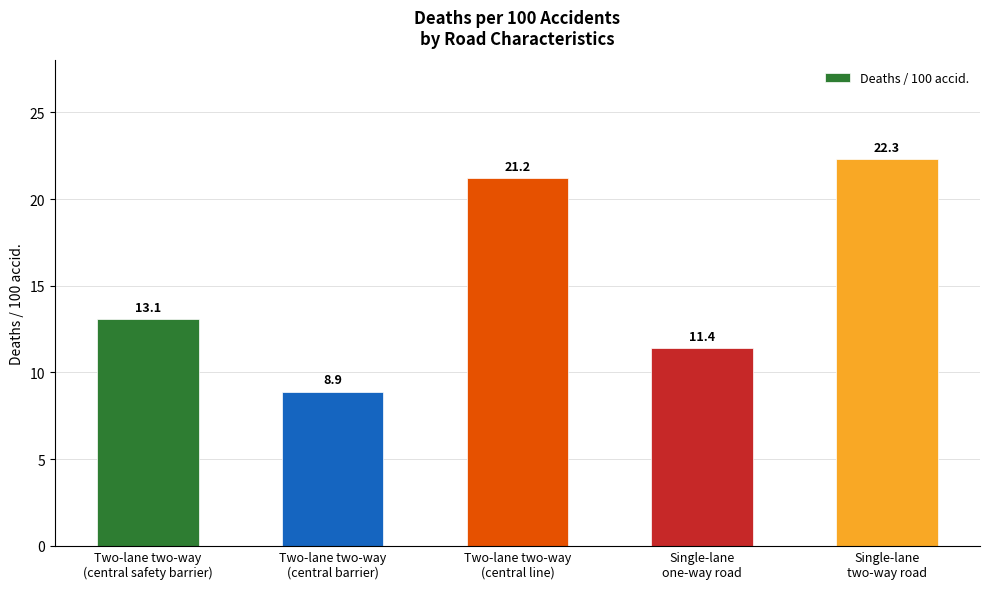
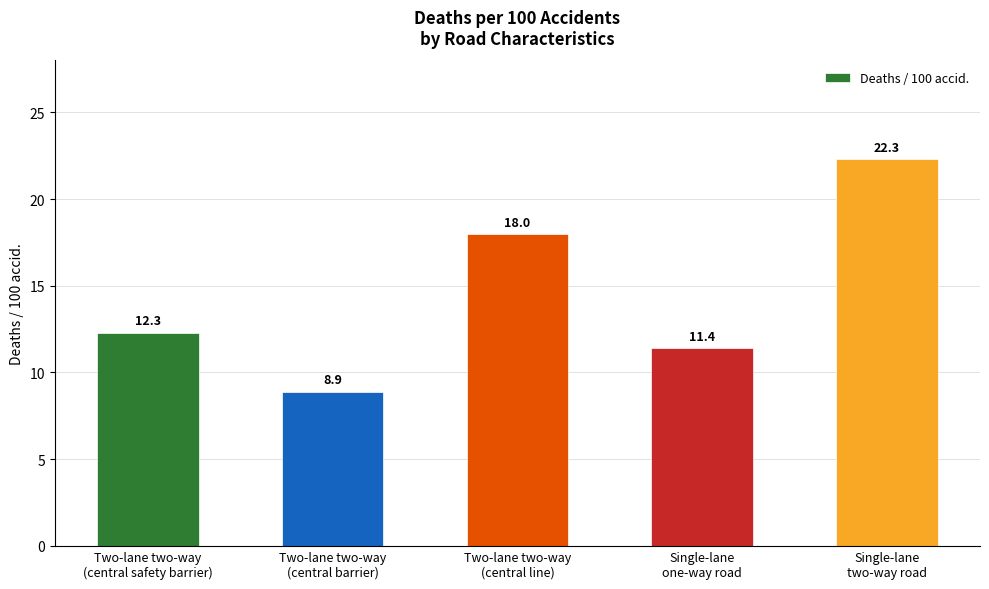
  {
-   "Two-lane two-way (central safety barrier)": 13.1,
+   "Two-lane two-way (central safety barrier)": 12.3,
    "Two-lane two-way (central barrier)": 8.9,
-   "Two-lane two-way (central line)": 21.2,
+   "Two-lane two-way (central line)": 18.0,
    "Single-lane one-way road": 11.4,
    "Single-lane two-way road": 22.3
  }
